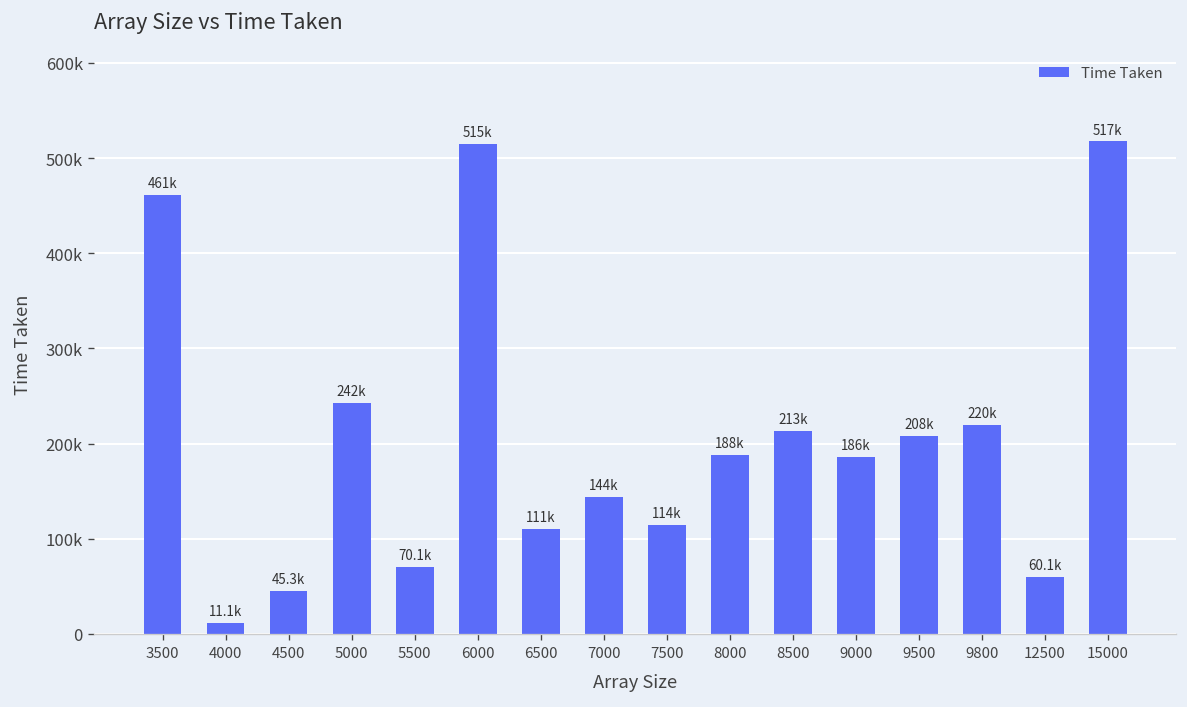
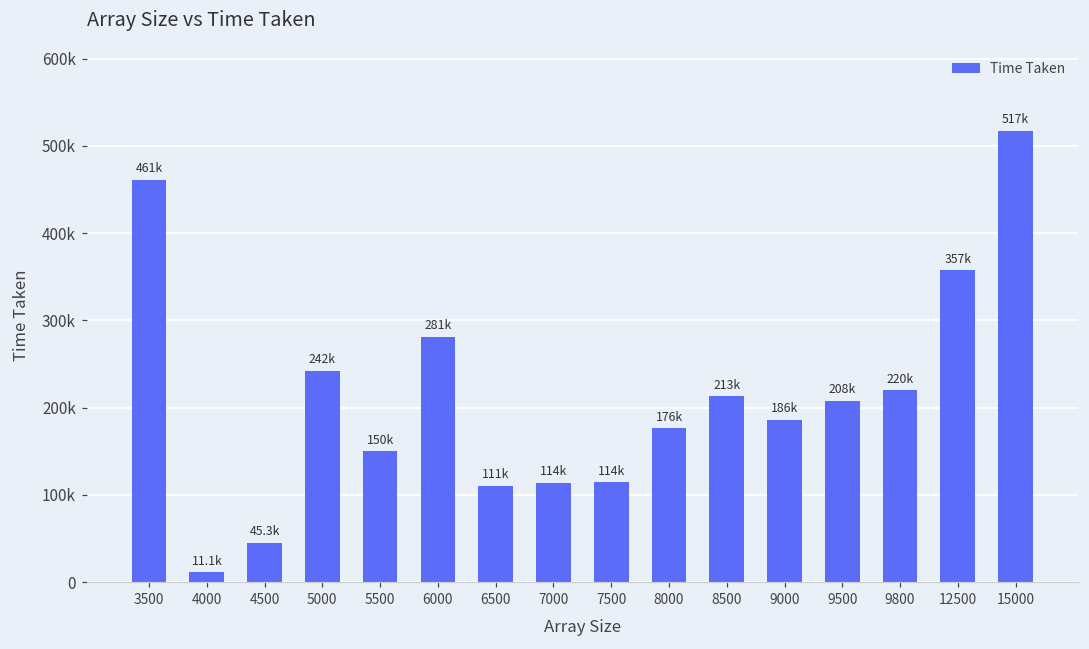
  {
    "3500": "461k",
    "4000": "11.1k",
    "4500": "45.3k",
    "5000": "242k",
-   "5500": "70.1k",
-   "6000": "515k",
+   "5500": "150k",
+   "6000": "281k",
    "6500": "111k",
-   "7000": "144k",
+   "7000": "114k",
    "7500": "114k",
-   "8000": "188k",
+   "8000": "176k",
    "8500": "213k",
    "9000": "186k",
    "9500": "208k",
    "9800": "220k",
-   "12500": "60.1k",
+   "12500": "357k",
    "15000": "517k"
  }
